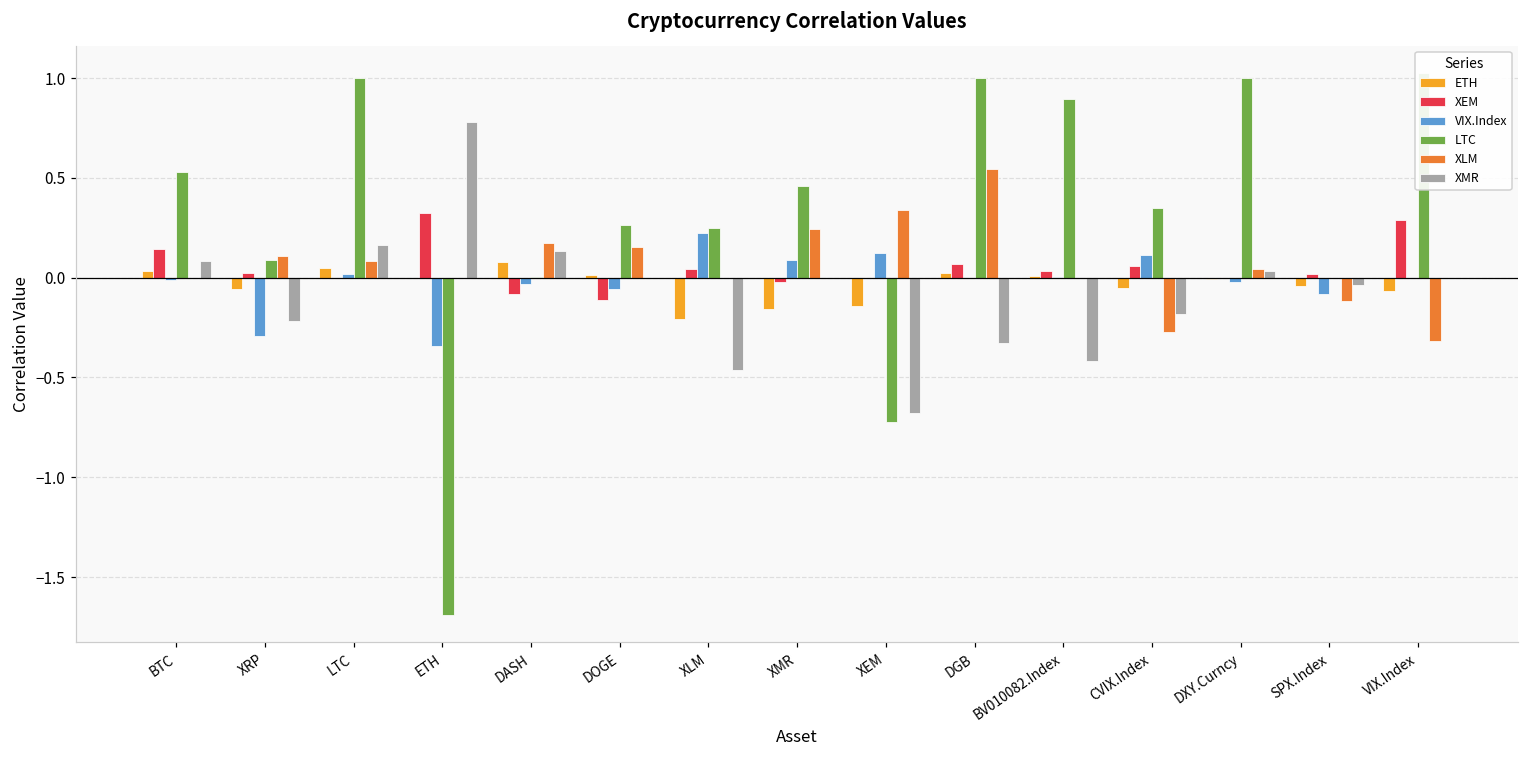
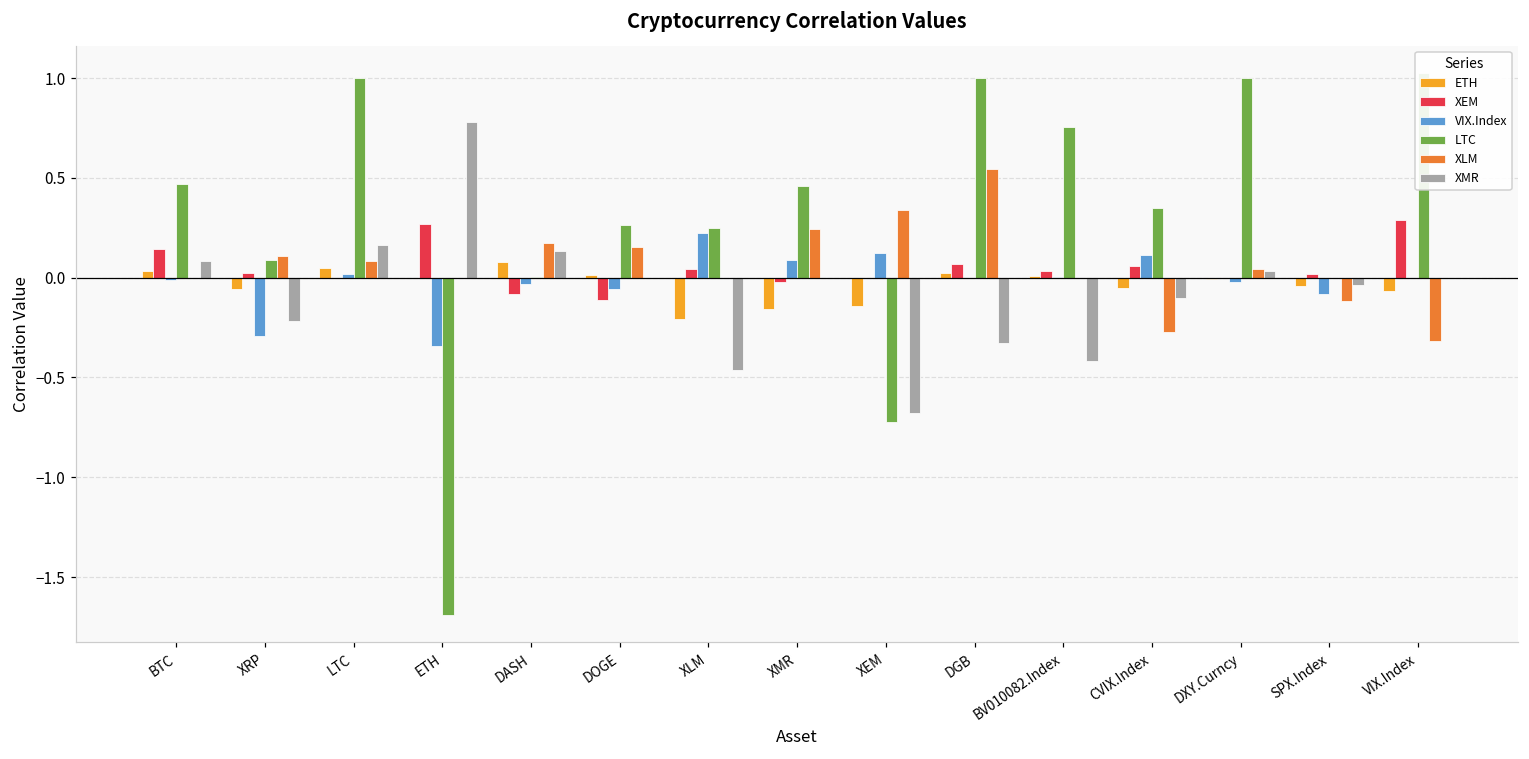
  {
    "XEM": {
      "BTC": 0.15,
      "XRP": 0.02,
      "LTC": 0.00,
-     "ETH": 0.33,
+     "ETH": 0.27,
      "DASH": -0.08,
      "DOGE": -0.11,
      "XLM": 0.05,
      "XMR": -0.02,
      "XEM": 0.00,
      "DGB": 0.07,
      "BV010082.Index": 0.03,
      "CVIX.Index": 0.06,
      "SPX.Index": 0.02,
      "VIX.Index": 0.29
    },
    "VIX.Index": {
      "XRP": -0.29,
      "LTC": 0.02,
      "ETH": -0.34,
      "DASH": -0.03,
      "DOGE": -0.06,
      "XLM": 0.22,
      "XMR": 0.09,
      "XEM": 0.12,
      "DGB": 0.00,
      "CVIX.Index": 0.11,
      "DXY.Curncy": -0.02,
      "SPX.Index": -0.08,
      "VIX.Index": 0.00
    },
    "LTC": {
-     "BTC": 0.53,
+     "BTC": 0.47,
      "XRP": 0.09,
      "LTC": 1.00,
      "ETH": -1.69,
      "DOGE": 0.26,
      "XLM": 0.25,
      "XMR": 0.46,
      "XEM": -0.72,
      "DGB": 1.00,
-     "BV010082.Index": 0.90,
+     "BV010082.Index": 0.76,
      "CVIX.Index": 0.35,
      "DXY.Curncy": 1.00,
      "SPX.Index": 0.00
    },
    "XMR": {
      "BTC": 0.08,
      "XRP": -0.22,
      "LTC": 0.16,
      "ETH": 0.78,
      "DASH": 0.13,
      "DOGE": 0.00,
      "XLM": -0.46,
      "XMR": 0.00,
      "XEM": -0.68,
      "DGB": -0.33,
      "BV010082.Index": -0.42,
-     "CVIX.Index": -0.18,
+     "CVIX.Index": -0.10,
      "DXY.Curncy": 0.03,
      "SPX.Index": -0.04,
      "VIX.Index": 0.00
    }
  }
